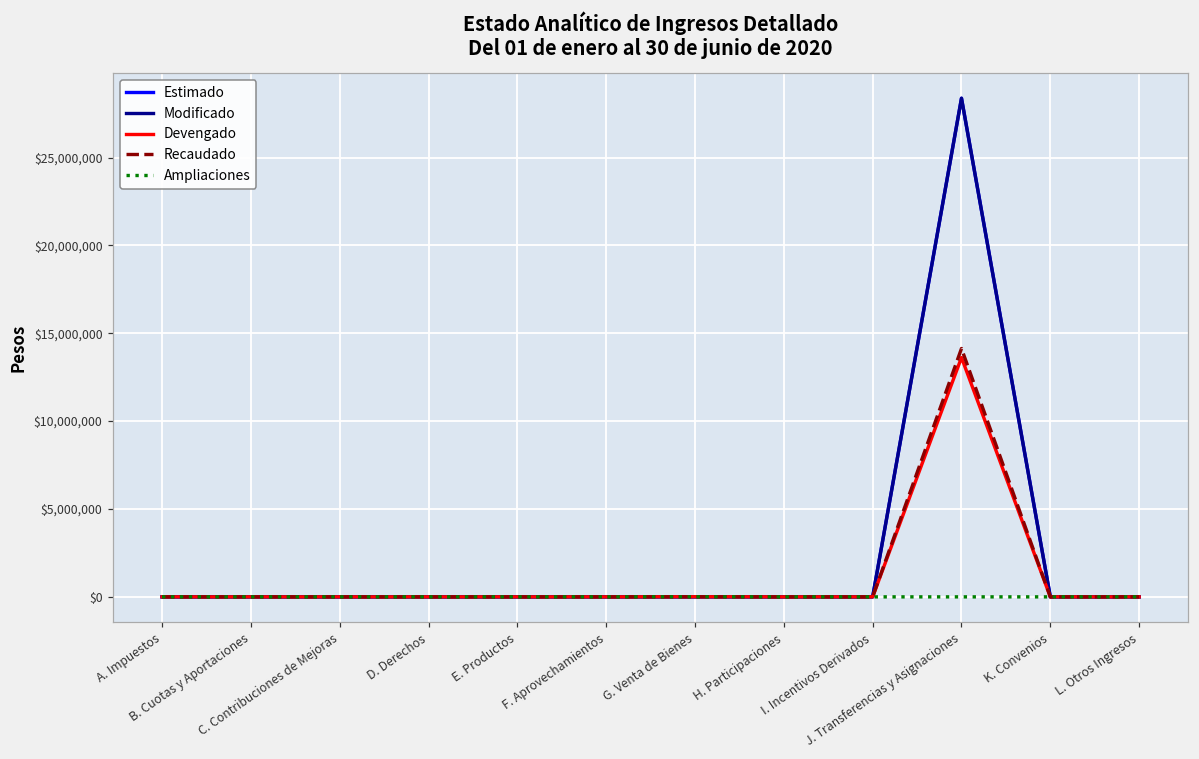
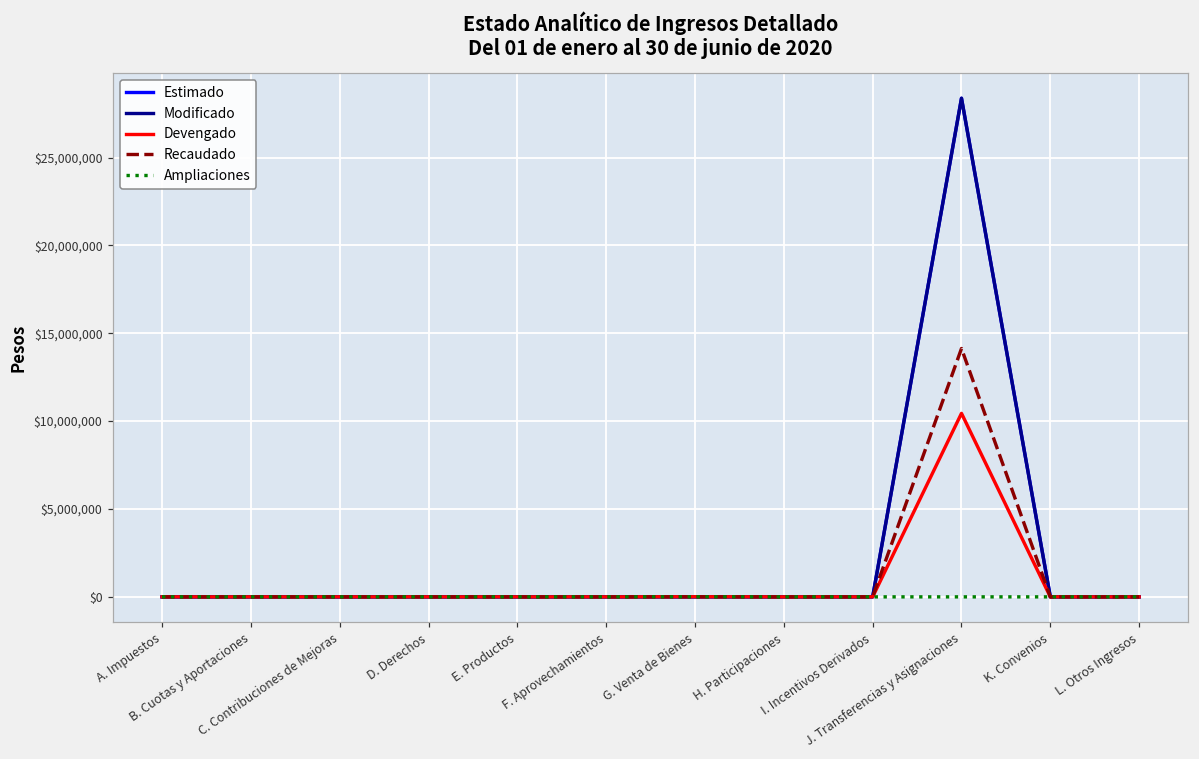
  {
    "Devengado": {
-     "J. Transferencias y Asignaciones": "$13,600,000"
+     "J. Transferencias y Asignaciones": "$10,400,000"
    },
    "Recaudado": {
      "J. Transferencias y Asignaciones": "$14,100,000"
    },
    "Ampliaciones": {
      "J. Transferencias y Asignaciones": "$0"
    }
  }
